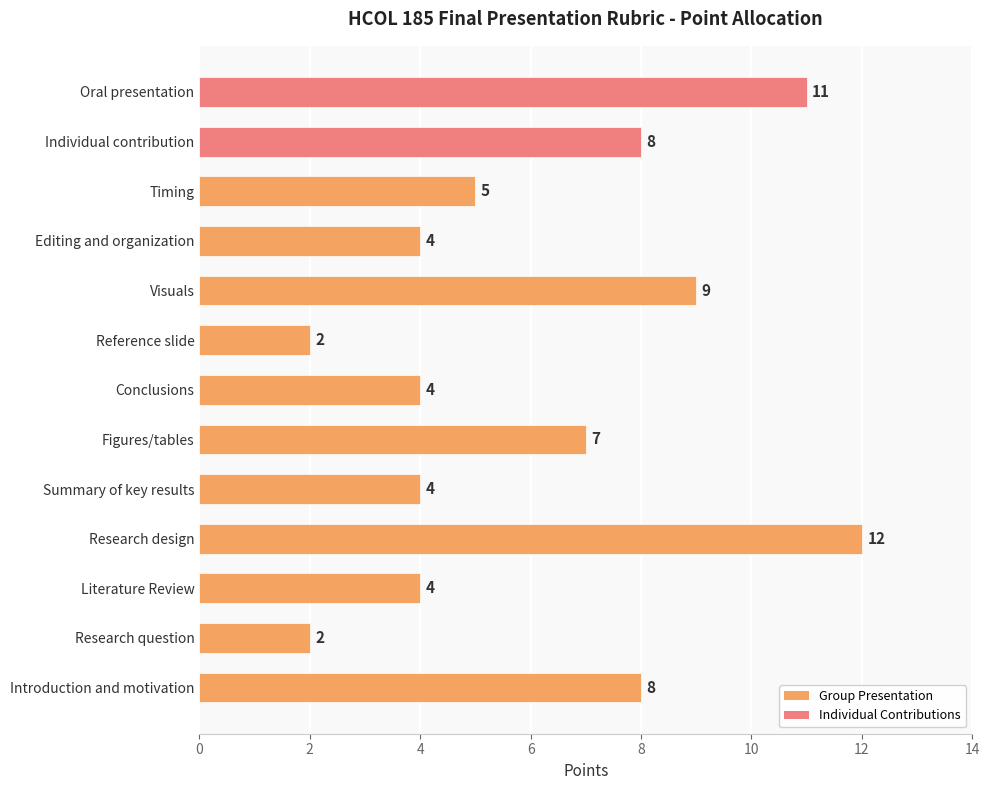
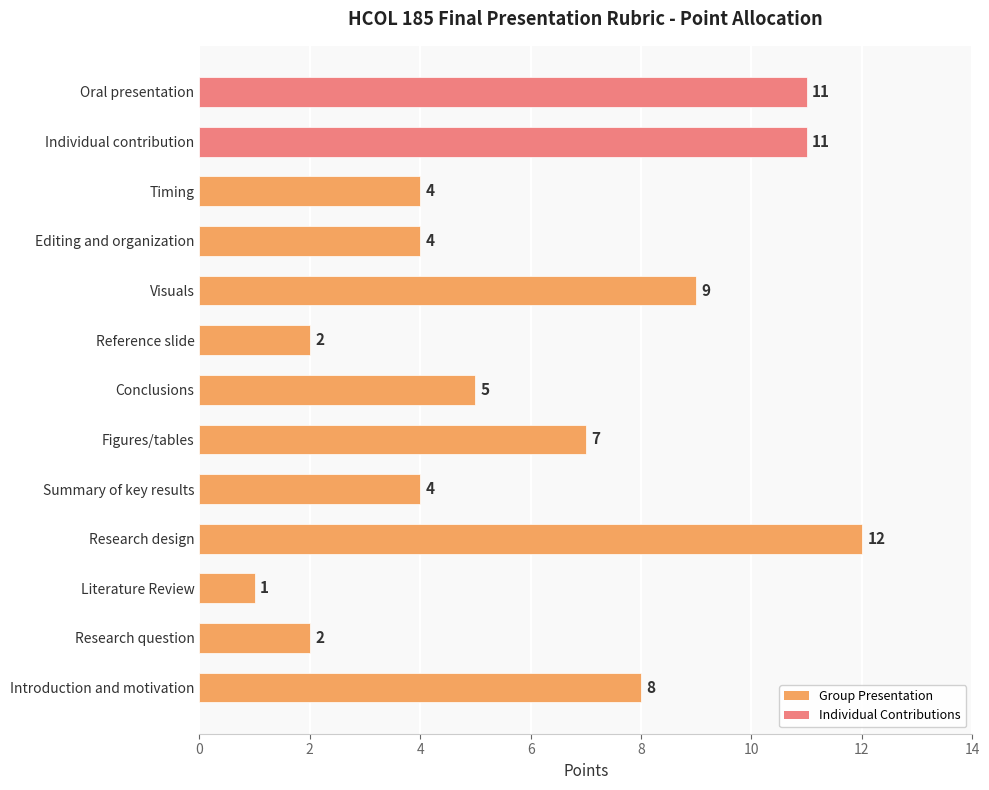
  {
    "Oral presentation": 11,
-   "Individual contribution": 8,
-   "Timing": 5,
+   "Individual contribution": 11,
+   "Timing": 4,
    "Editing and organization": 4,
    "Visuals": 9,
    "Reference slide": 2,
-   "Conclusions": 4,
+   "Conclusions": 5,
    "Figures/tables": 7,
    "Summary of key results": 4,
    "Research design": 12,
-   "Literature Review": 4,
+   "Literature Review": 1,
    "Research question": 2,
    "Introduction and motivation": 8
  }
